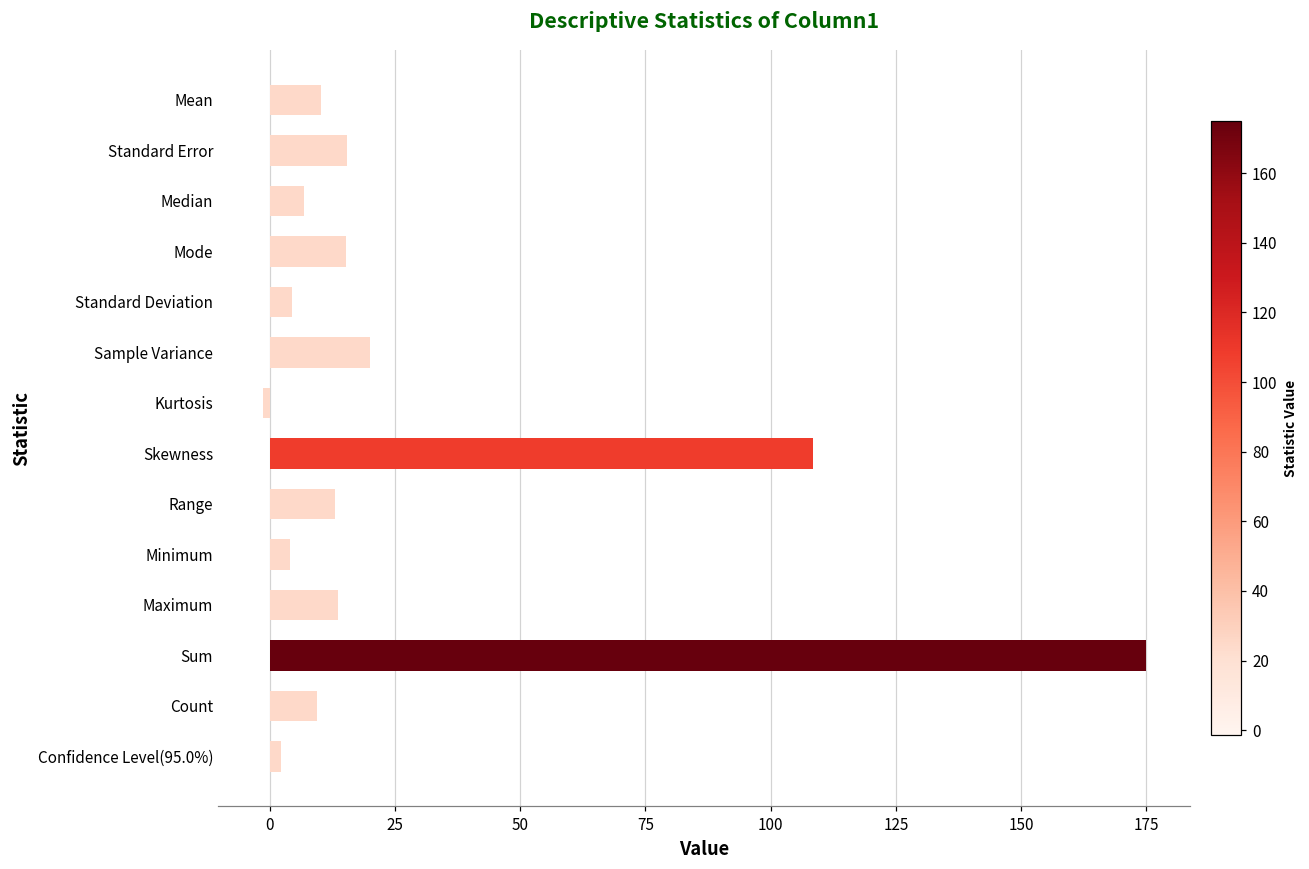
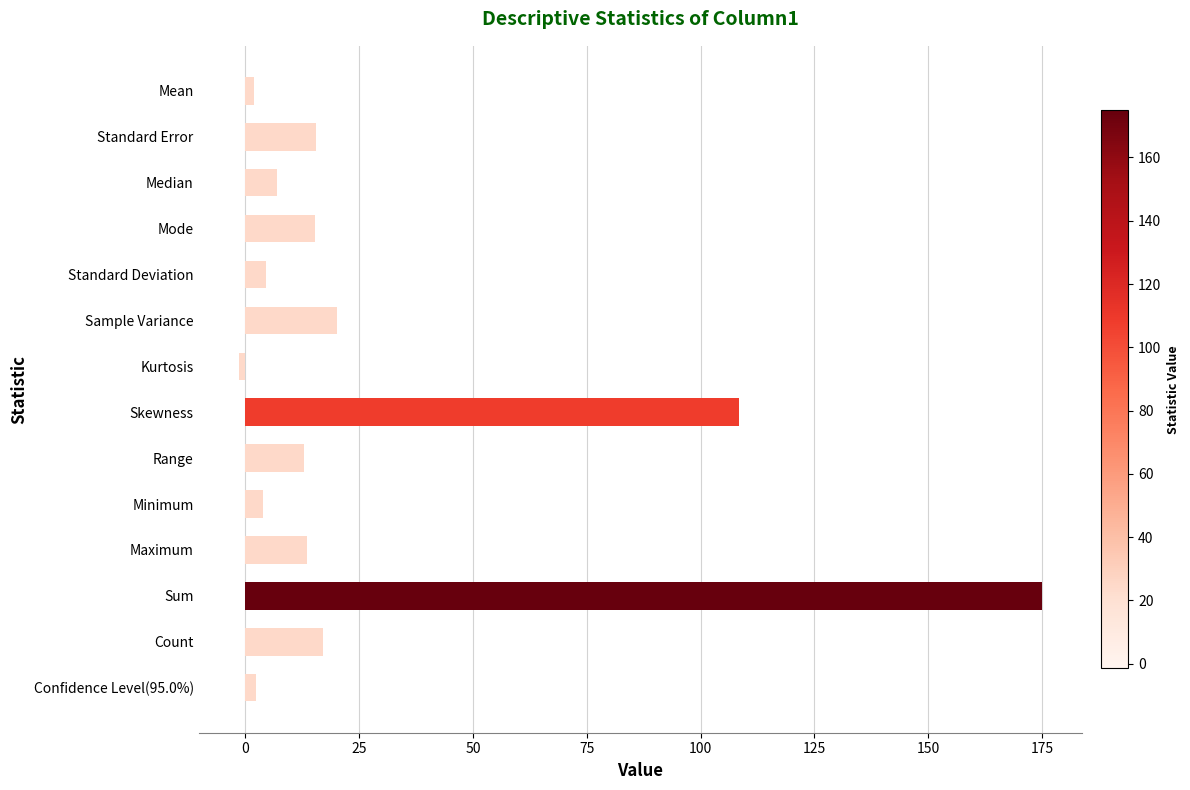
  {
-   "Mean": 10,
+   "Mean": 2,
    "Standard Error": 15,
    "Median": 7,
    "Mode": 15,
    "Standard Deviation": 4,
    "Sample Variance": 20,
    "Kurtosis": -1,
    "Skewness": 108,
    "Range": 13,
    "Minimum": 4,
    "Maximum": 14,
    "Sum": 175,
-   "Count": 10,
+   "Count": 17,
    "Confidence Level(95.0%)": 2
  }
